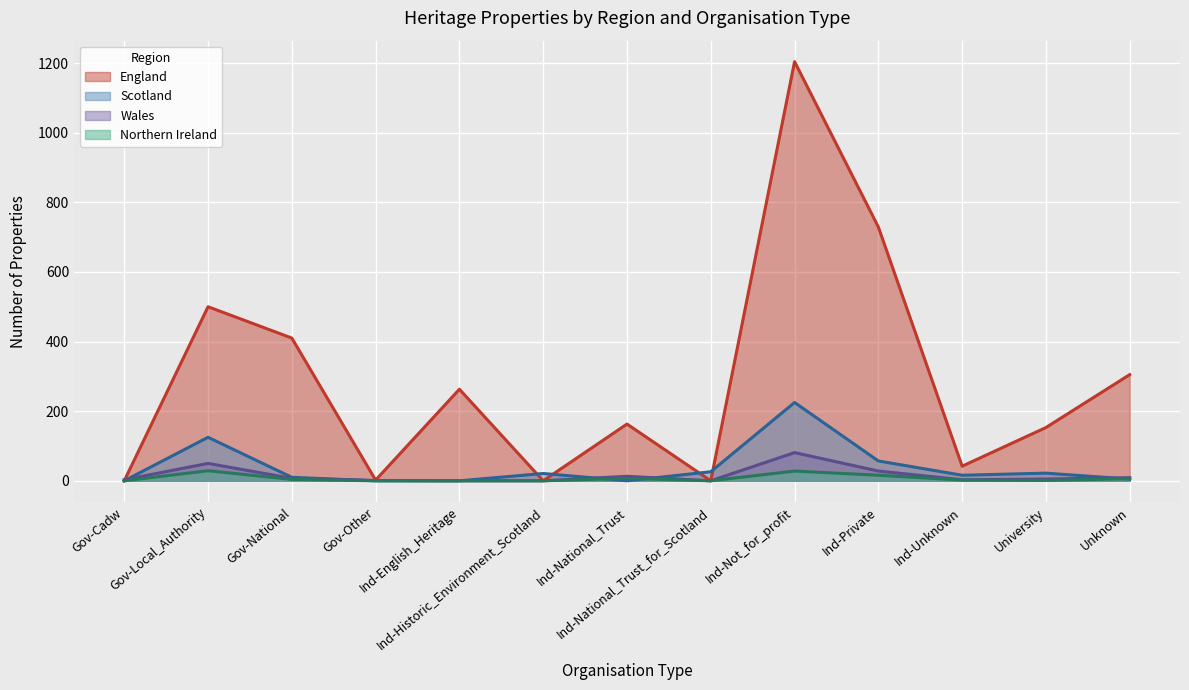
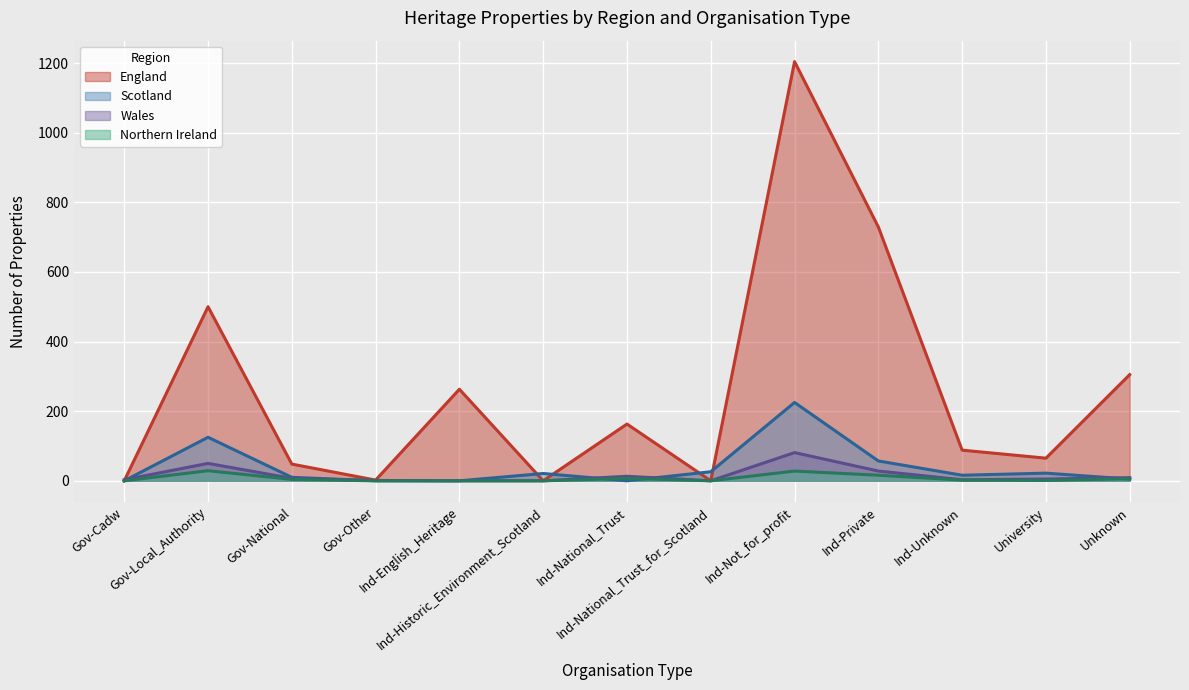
  {
    "England": {
      "Gov-Local_Authority": 500,
-     "Gov-National": 410,
+     "Gov-National": 50,
      "Ind-English_Heritage": 260,
      "Ind-National_Trust": 160,
      "Ind-Not_for_profit": 1200,
      "Ind-Private": 730,
-     "Ind-Unknown": 40,
-     "University": 150,
+     "Ind-Unknown": 90,
+     "University": 70,
      "Unknown": 310
    }
  }
